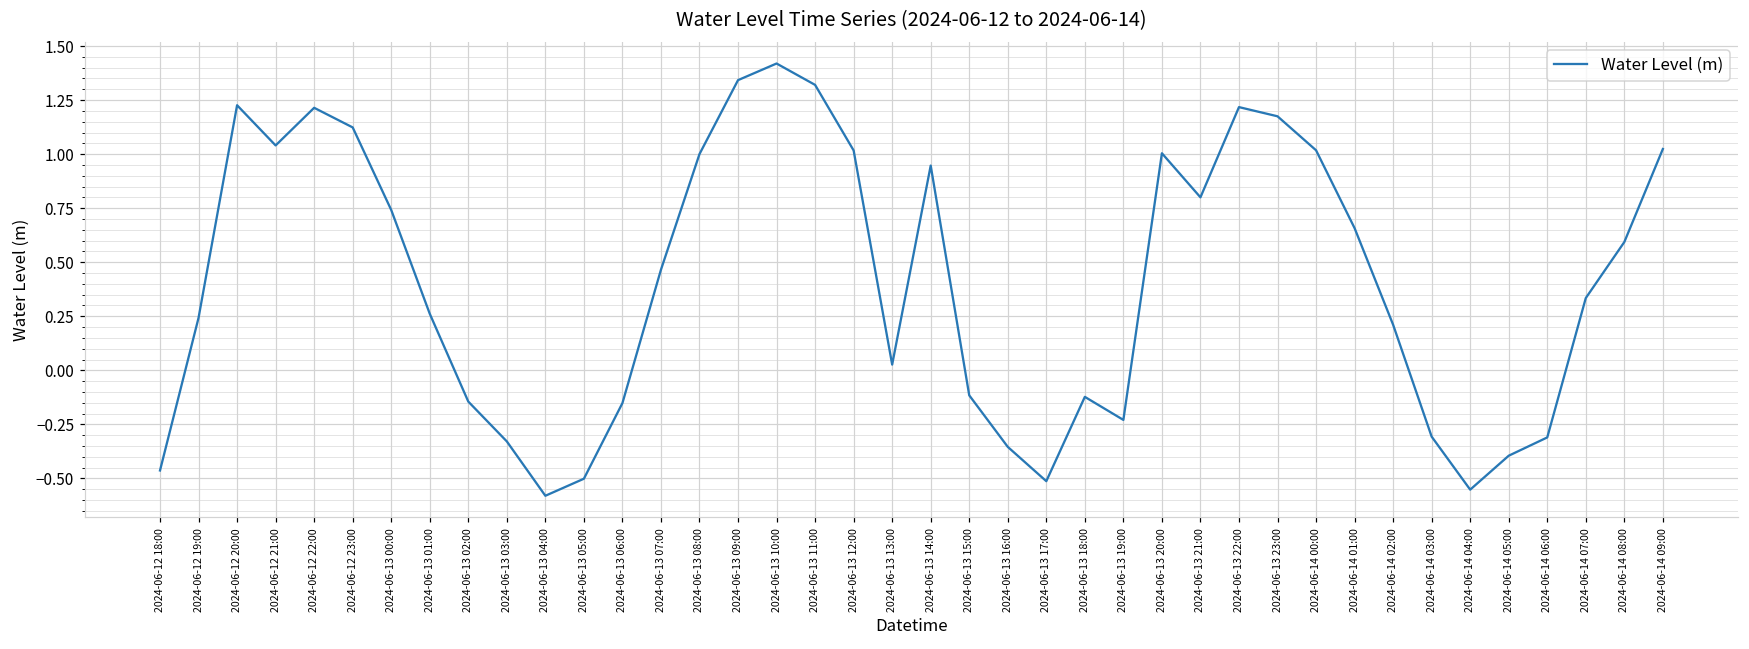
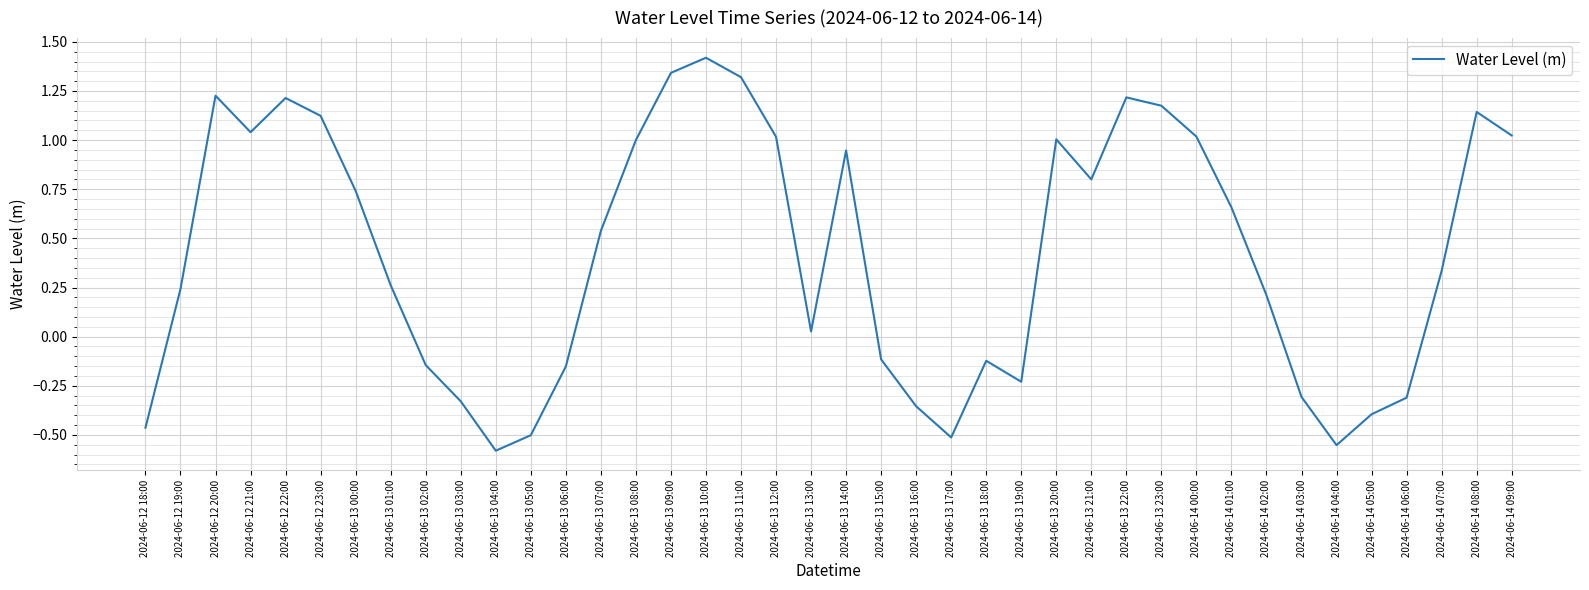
  {
    "2024-06-12 18:00": -0.46,
    "2024-06-12 19:00": 0.24,
    "2024-06-12 20:00": 1.23,
    "2024-06-12 21:00": 1.04,
    "2024-06-12 22:00": 1.21,
    "2024-06-12 23:00": 1.12,
    "2024-06-13 00:00": 0.74,
    "2024-06-13 01:00": 0.26,
    "2024-06-13 02:00": -0.14,
    "2024-06-13 03:00": -0.33,
    "2024-06-13 04:00": -0.58,
    "2024-06-13 05:00": -0.50,
    "2024-06-13 06:00": -0.15,
-   "2024-06-13 07:00": 0.47,
+   "2024-06-13 07:00": 0.54,
    "2024-06-13 08:00": 1.00,
    "2024-06-13 09:00": 1.34,
    "2024-06-13 10:00": 1.42,
    "2024-06-13 11:00": 1.32,
    "2024-06-13 12:00": 1.02,
    "2024-06-13 13:00": 0.03,
    "2024-06-13 14:00": 0.95,
    "2024-06-13 15:00": -0.12,
    "2024-06-13 16:00": -0.35,
    "2024-06-13 17:00": -0.51,
    "2024-06-13 18:00": -0.12,
    "2024-06-13 19:00": -0.23,
    "2024-06-13 20:00": 1.00,
    "2024-06-13 21:00": 0.80,
    "2024-06-13 22:00": 1.22,
    "2024-06-13 23:00": 1.18,
    "2024-06-14 00:00": 1.02,
    "2024-06-14 01:00": 0.66,
    "2024-06-14 02:00": 0.21,
    "2024-06-14 03:00": -0.31,
    "2024-06-14 04:00": -0.55,
    "2024-06-14 05:00": -0.39,
    "2024-06-14 06:00": -0.31,
    "2024-06-14 07:00": 0.33,
-   "2024-06-14 08:00": 0.59,
+   "2024-06-14 08:00": 1.14,
    "2024-06-14 09:00": 1.02
  }
